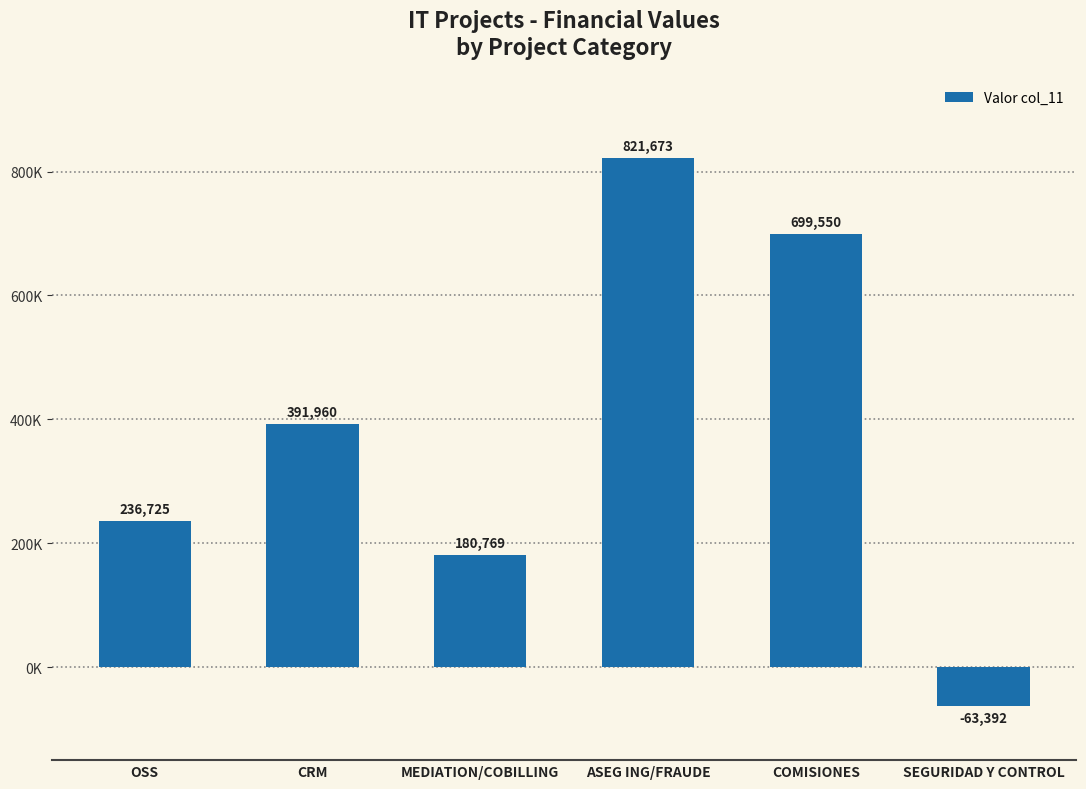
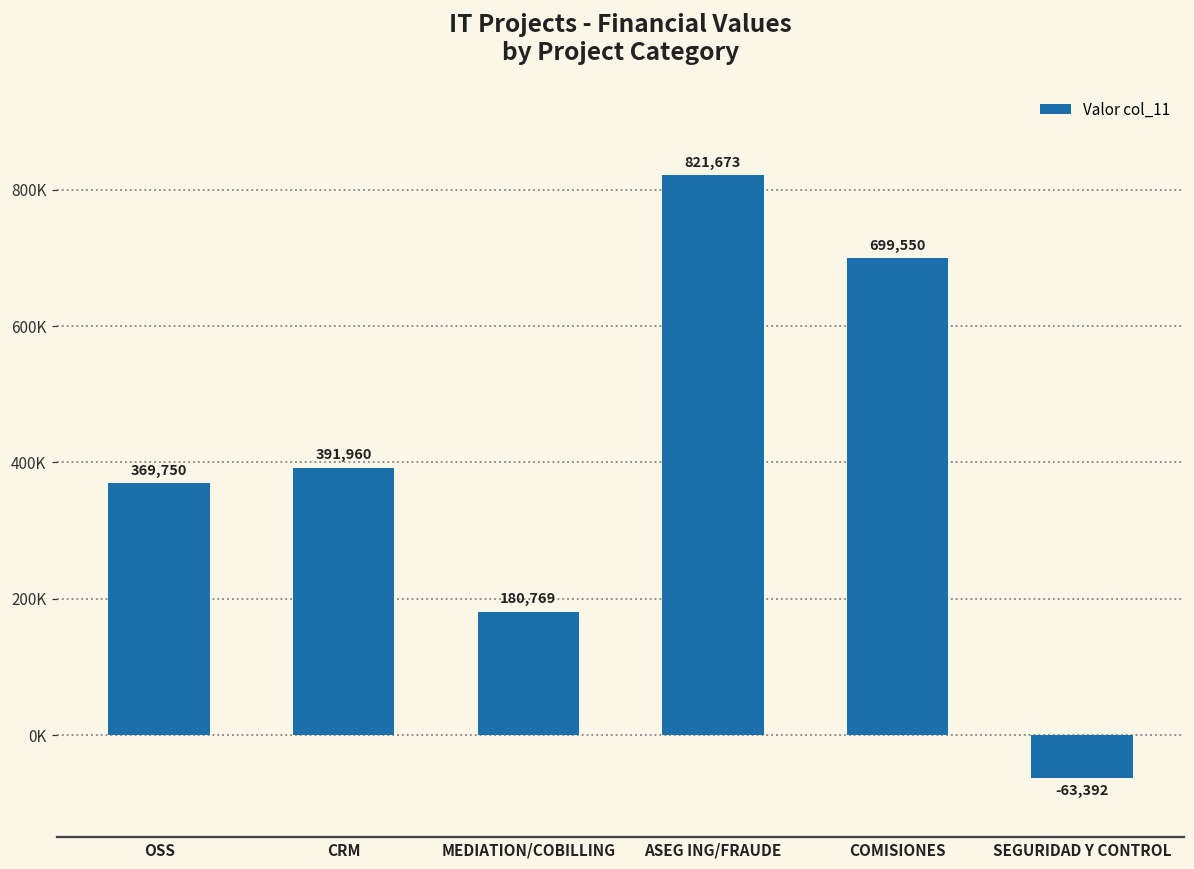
  {
-   "OSS": "236,725",
+   "OSS": "369,750",
    "CRM": "391,960",
    "MEDIATION/COBILLING": "180,769",
    "ASEG ING/FRAUDE": "821,673",
    "COMISIONES": "699,550",
    "SEGURIDAD Y CONTROL": "-63,392"
  }
